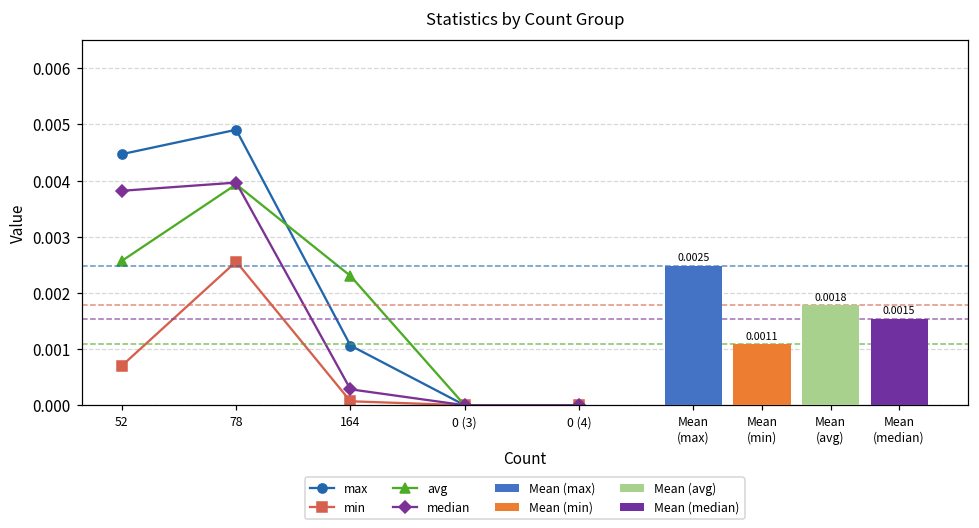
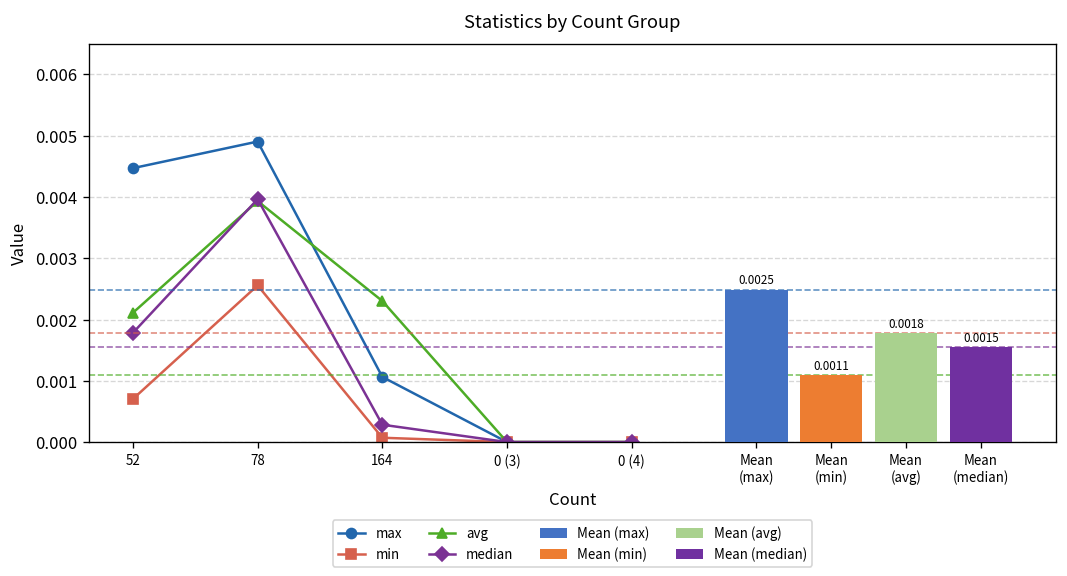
  {
    "min": {
      "52": 0.0007,
      "78": 0.0026,
      "164": 0.0001
    },
    "avg": {
-     "52": 0.0026,
+     "52": 0.0021,
      "164": 0.0023
    },
    "median": {
-     "52": 0.0038,
+     "52": 0.0018,
      "164": 0.0003
    }
  }
